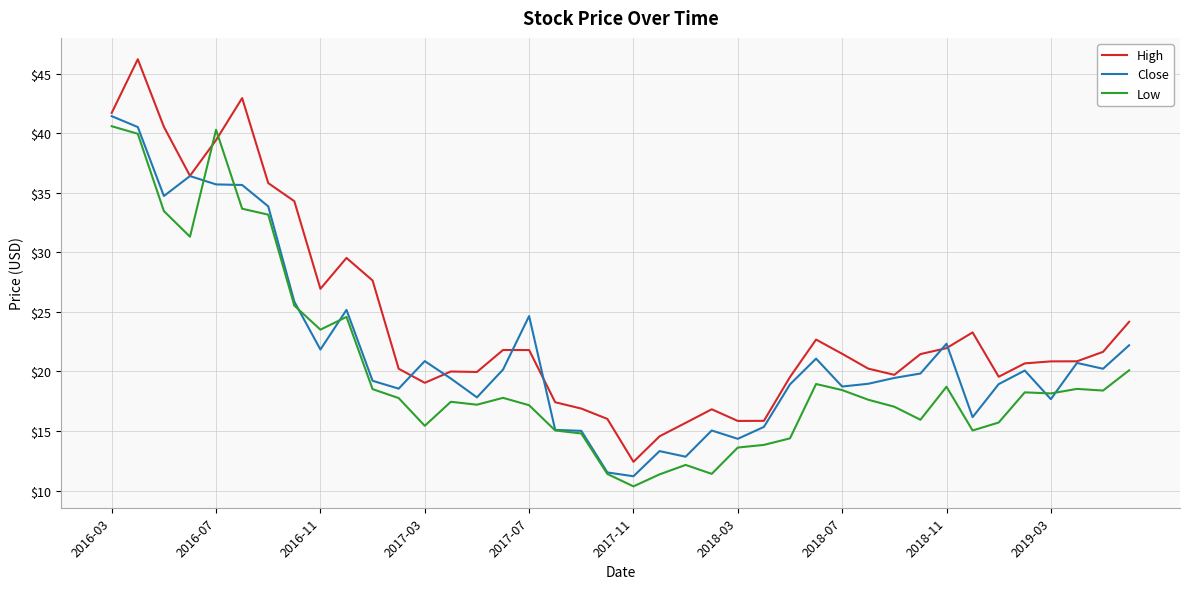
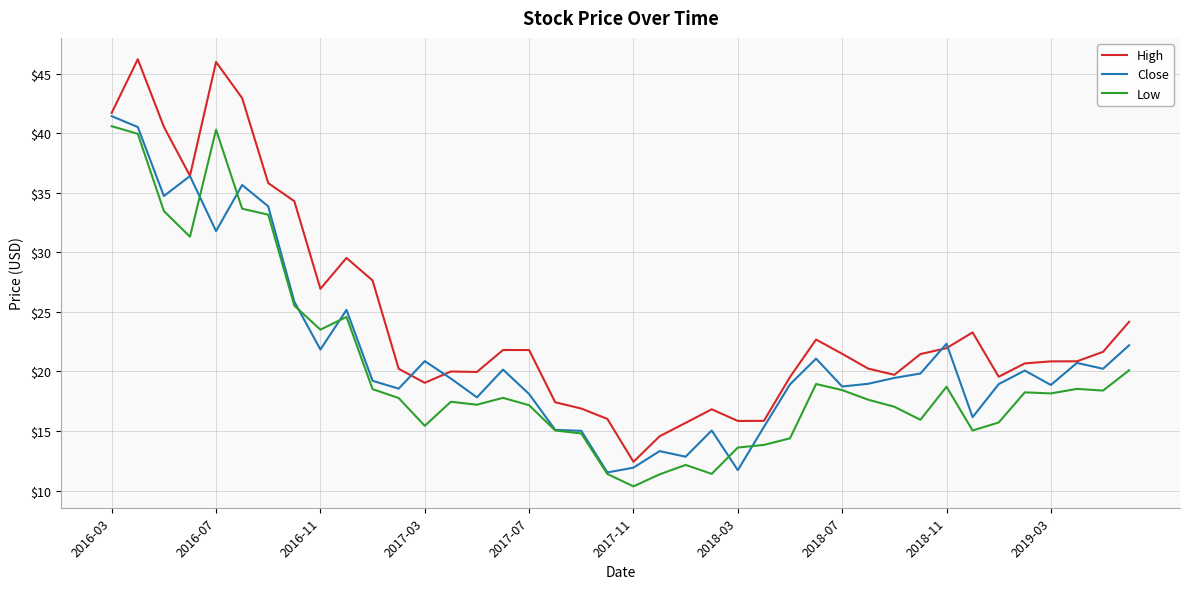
  {
    "High": {
      "2016-03": "$41.7",
-     "2016-07": "$39.4",
+     "2016-07": "$46.0",
      "2016-11": "$26.9",
      "2017-03": "$19.0",
      "2017-07": "$21.8",
      "2017-11": "$12.4",
      "2018-03": "$15.9",
      "2018-07": "$21.5",
      "2018-11": "$22.0",
      "2019-03": "$20.9"
    },
    "Close": {
      "2016-03": "$41.4",
-     "2016-07": "$35.7",
+     "2016-07": "$31.8",
      "2016-11": "$21.8",
      "2017-03": "$20.9",
-     "2017-07": "$24.6",
-     "2017-11": "$11.2",
-     "2018-03": "$14.4",
+     "2017-07": "$18.1",
+     "2017-11": "$11.9",
+     "2018-03": "$11.7",
      "2018-07": "$18.7",
      "2018-11": "$22.3",
-     "2019-03": "$17.7"
+     "2019-03": "$18.9"
    },
    "Low": {
      "2016-03": "$40.6",
      "2016-07": "$40.3",
      "2016-11": "$23.5",
      "2017-03": "$15.4",
      "2017-07": "$17.2",
      "2017-11": "$10.4",
      "2018-03": "$13.6",
      "2018-07": "$18.4",
      "2018-11": "$18.7",
      "2019-03": "$18.2"
    }
  }
